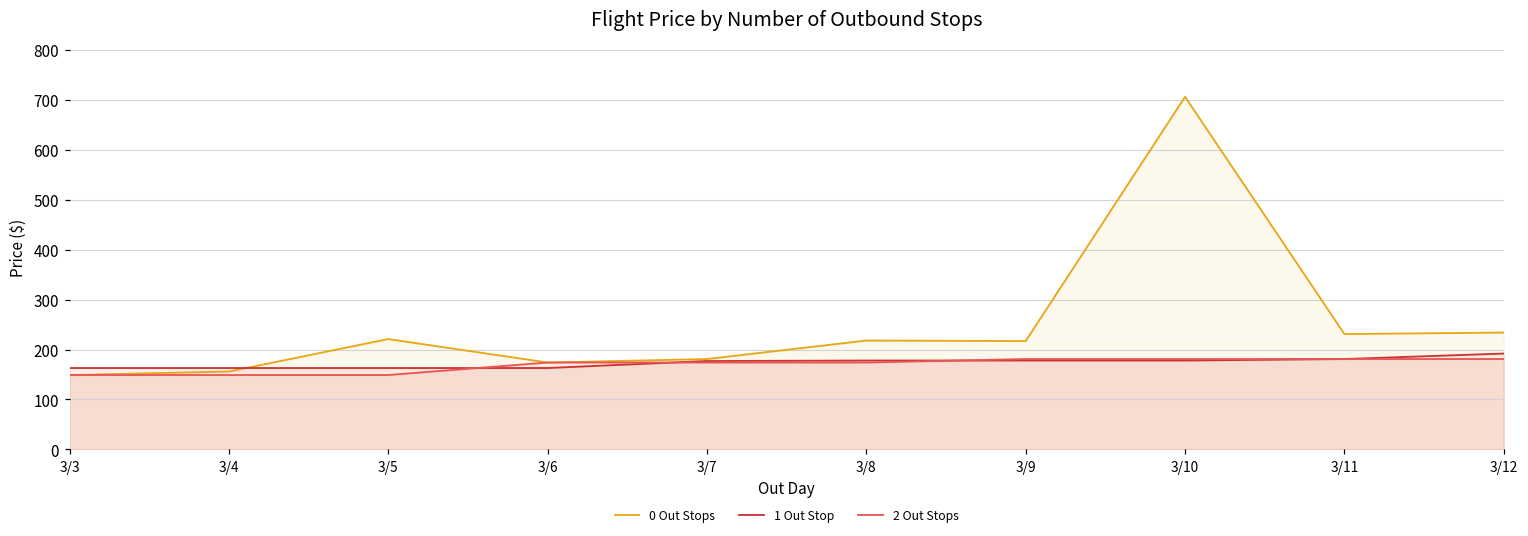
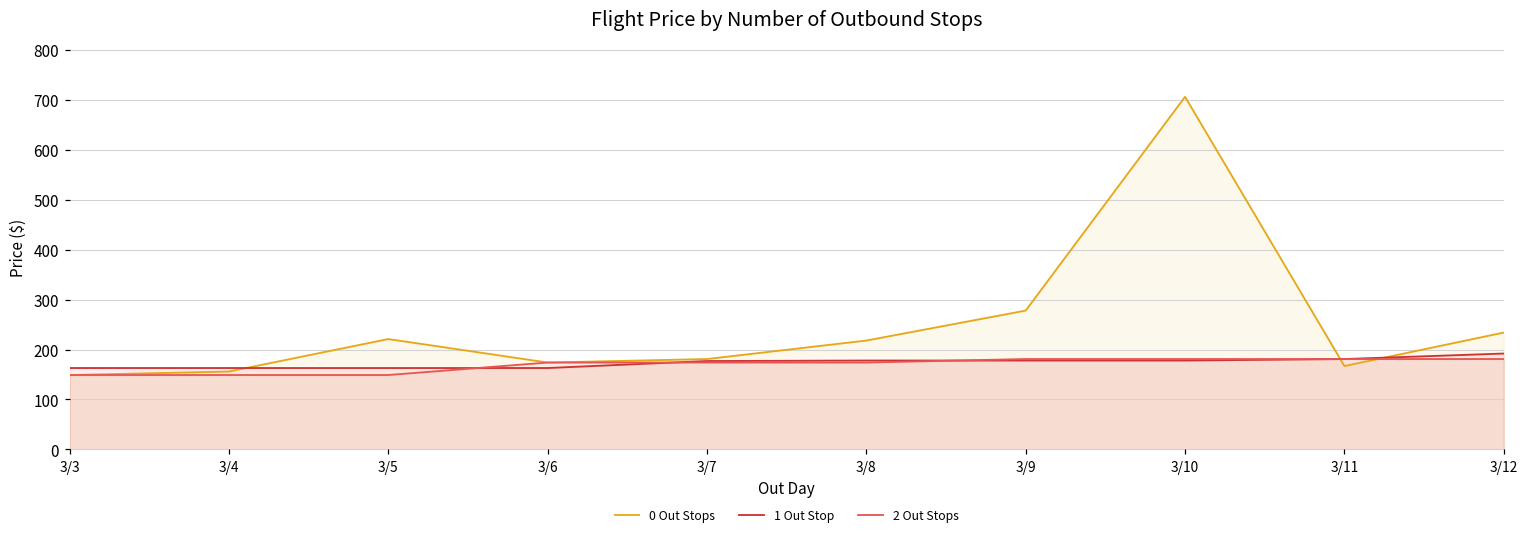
  {
    "0 Out Stops": {
      "3/4": 160,
      "3/5": 220,
      "3/8": 220,
-     "3/9": 220,
+     "3/9": 280,
      "3/10": 710,
-     "3/11": 230,
+     "3/11": 170,
      "3/12": 230
    }
  }
